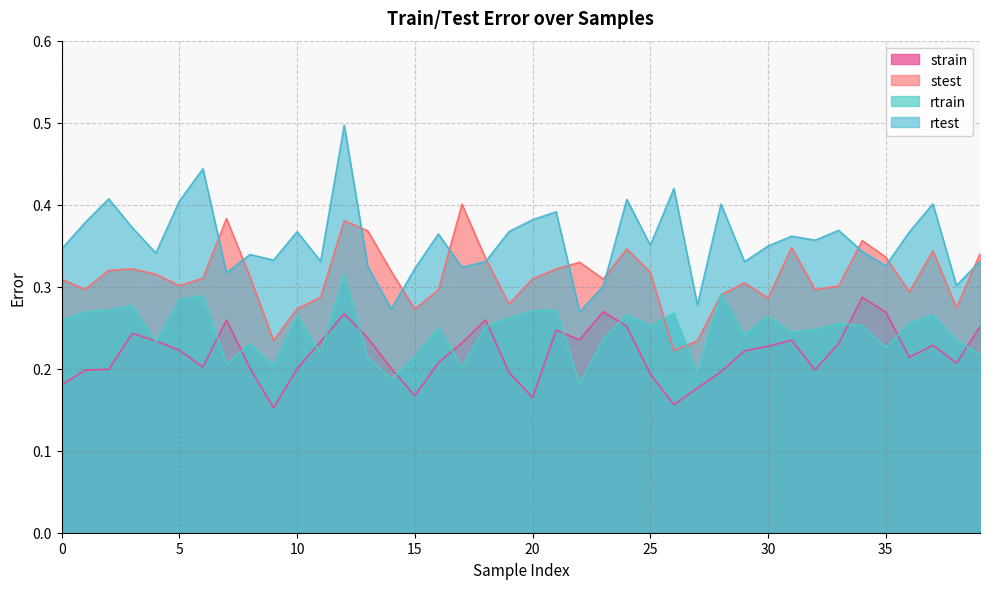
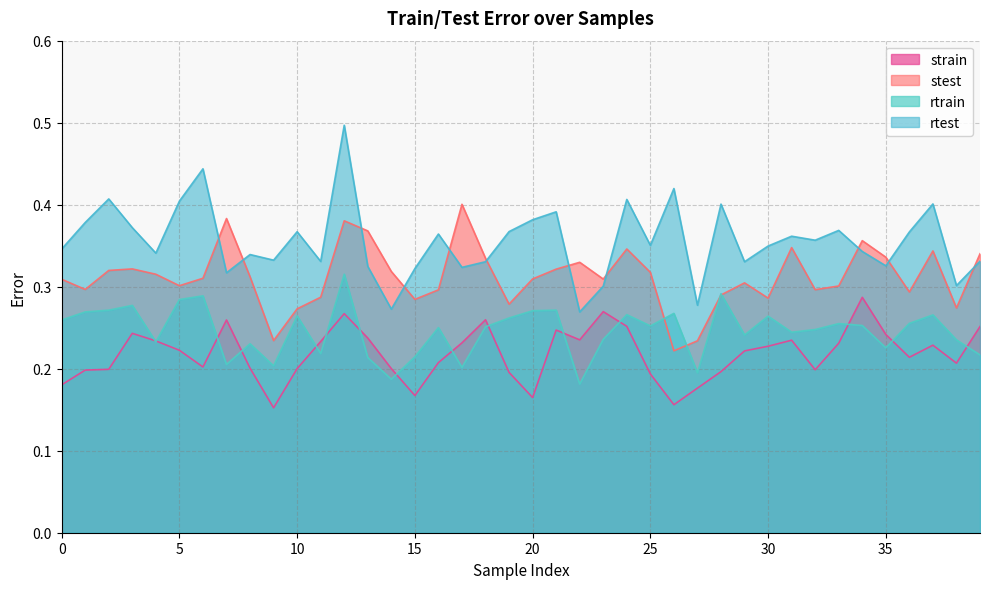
  {
    "strain": {
      "0": 0.18,
      "5": 0.22,
      "10": 0.20,
      "15": 0.17,
      "20": 0.16,
      "25": 0.19,
      "30": 0.23,
-     "35": 0.27
+     "35": 0.24
    },
    "stest": {
      "0": 0.31,
      "5": 0.30,
      "10": 0.27,
-     "15": 0.27,
+     "15": 0.28,
      "20": 0.31,
      "25": 0.32,
      "30": 0.29,
      "35": 0.34
    }
  }
